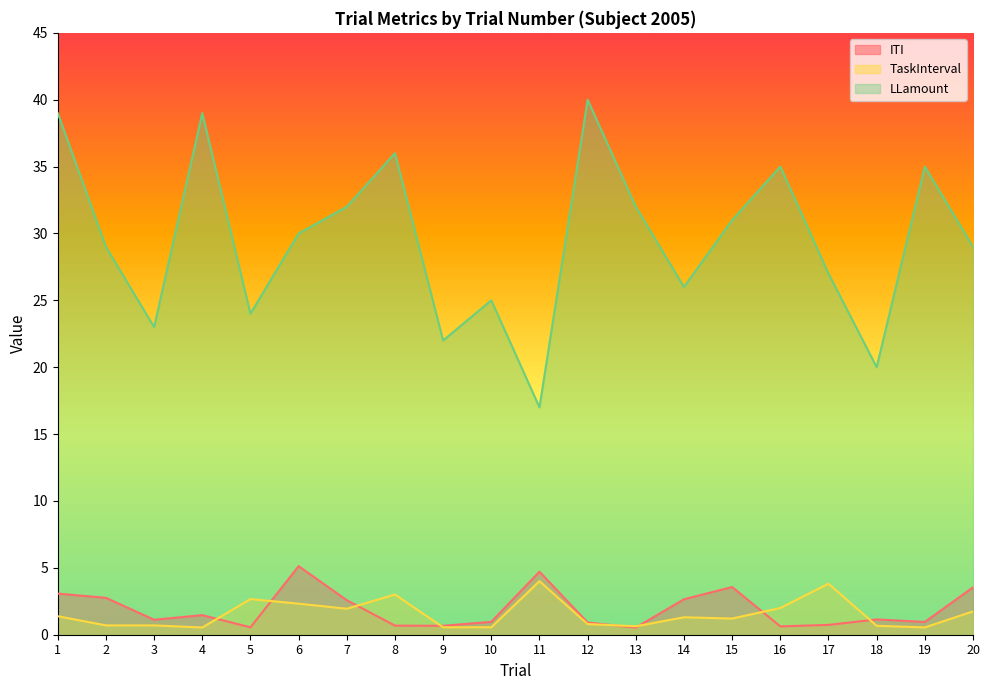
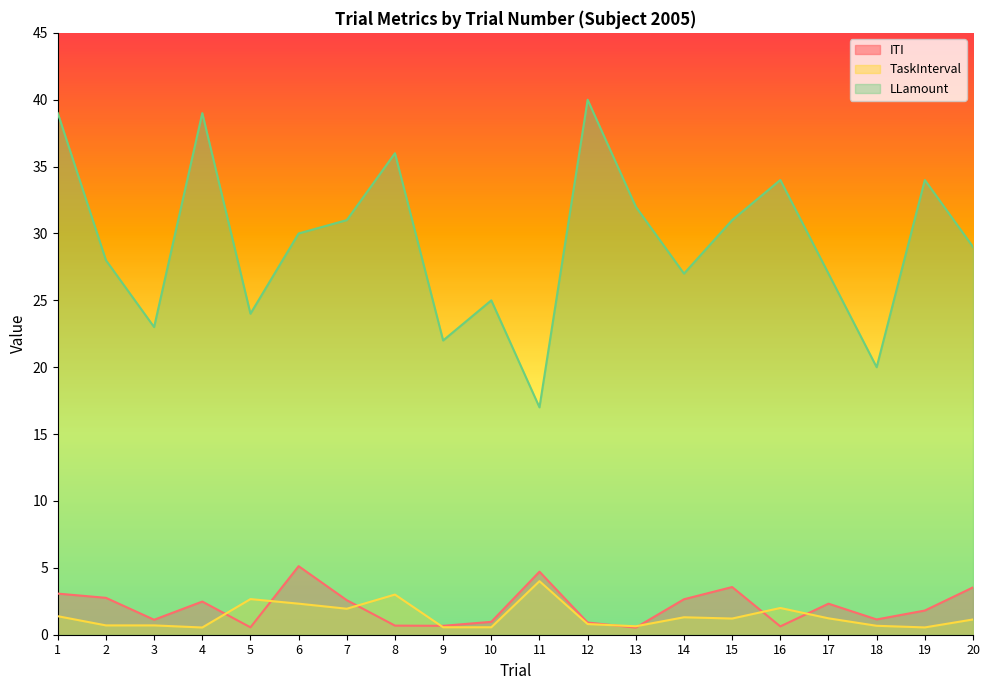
  {
    "ITI": {
      "1": 3.1,
      "2": 2.8,
      "3": 1.1,
-     "4": 1.5,
+     "4": 2.5,
      "5": 0.6,
      "6": 5.1,
      "7": 2.6,
      "8": 0.7,
      "10": 1.0,
      "11": 4.7,
      "14": 2.7,
      "15": 3.6,
      "16": 0.6,
-     "17": 0.7,
+     "17": 2.3,
      "18": 1.1,
-     "19": 1.0,
+     "19": 1.8,
      "20": 3.5
    },
    "TaskInterval": {
      "1": 1.4,
      "2": 0.7,
      "3": 0.7,
      "4": 0.5,
      "5": 2.7,
      "6": 2.3,
      "7": 1.9,
      "8": 3.0,
      "10": 0.6,
      "11": 4.0,
      "14": 1.3,
      "15": 1.2,
      "16": 2.0,
-     "17": 3.8,
+     "17": 1.2,
      "18": 0.7,
      "19": 0.5,
-     "20": 1.7
+     "20": 1.1
    },
    "LLamount": {
      "1": 39,
-     "2": 29,
+     "2": 28,
      "3": 23,
      "4": 39,
      "5": 24,
      "6": 30,
-     "7": 32,
+     "7": 31,
      "8": 36,
      "9": 22,
      "10": 25,
      "11": 17,
      "12": 40,
      "13": 32,
-     "14": 26,
+     "14": 27,
      "15": 31,
-     "16": 35,
+     "16": 34,
      "17": 27,
      "18": 20,
-     "19": 35,
+     "19": 34,
      "20": 29
    }
  }
